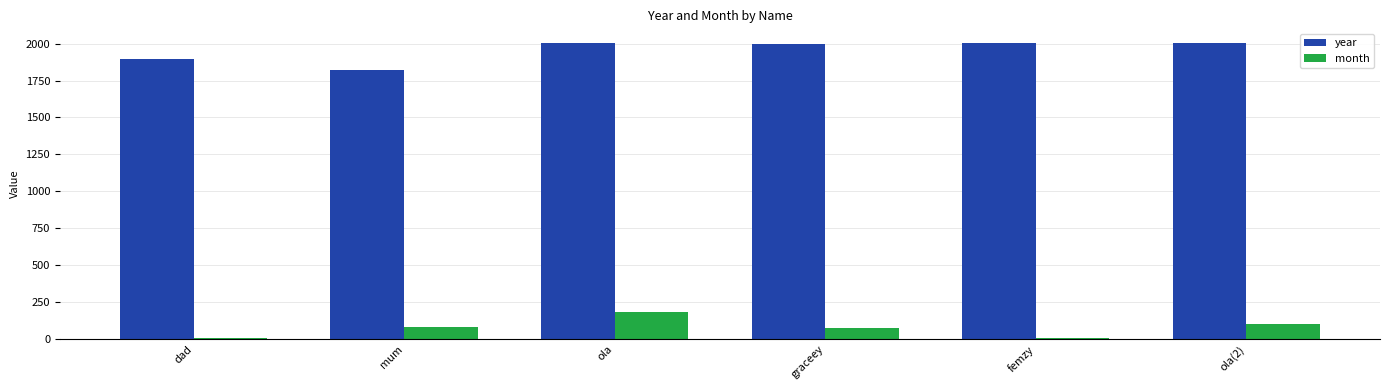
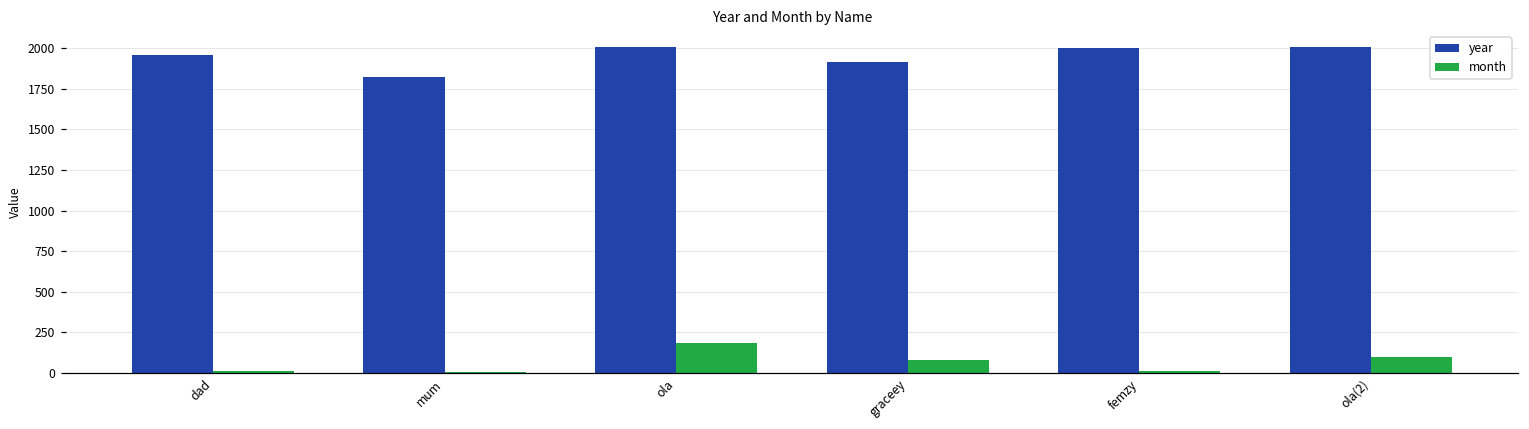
  {
    "year": {
-     "dad": 1890,
+     "dad": 1960,
      "mum": 1820,
      "ola": 2000,
-     "graceey": 2000,
+     "graceey": 1910,
      "femzy": 2000,
      "ola(2)": 2000
    },
    "month": {
-     "mum": 90,
+     "mum": 0,
      "ola": 190,
      "graceey": 80,
      "ola(2)": 100
    }
  }
